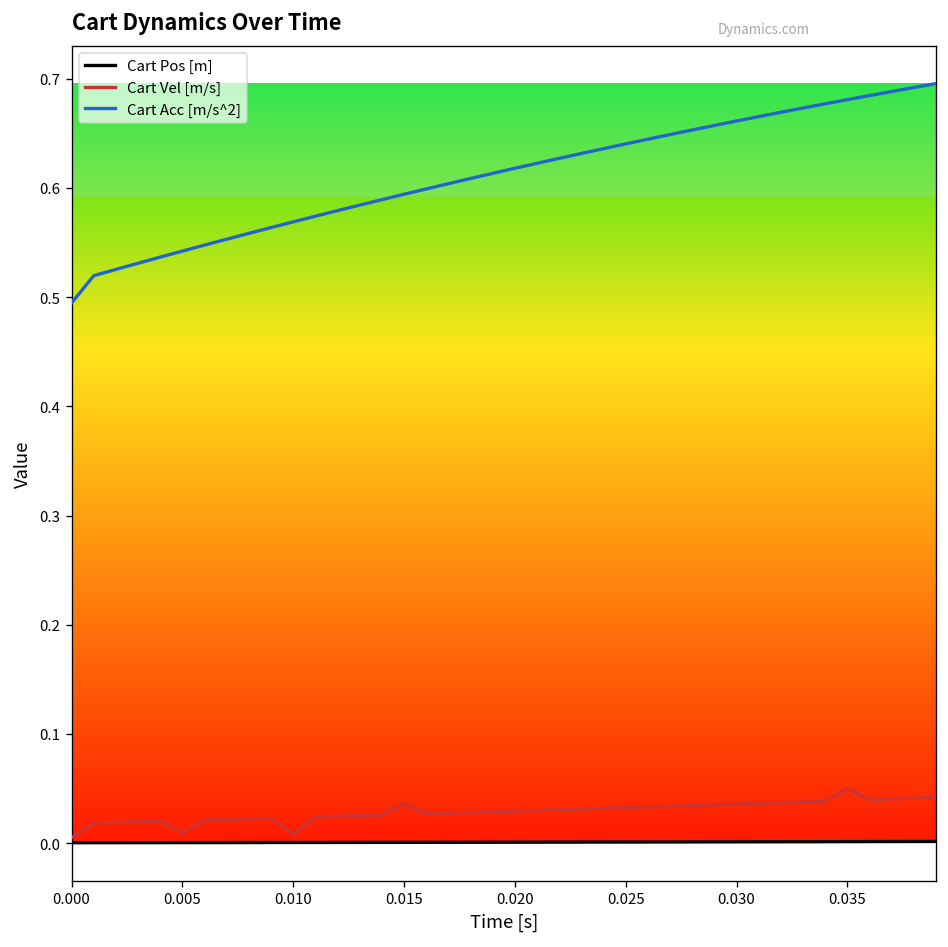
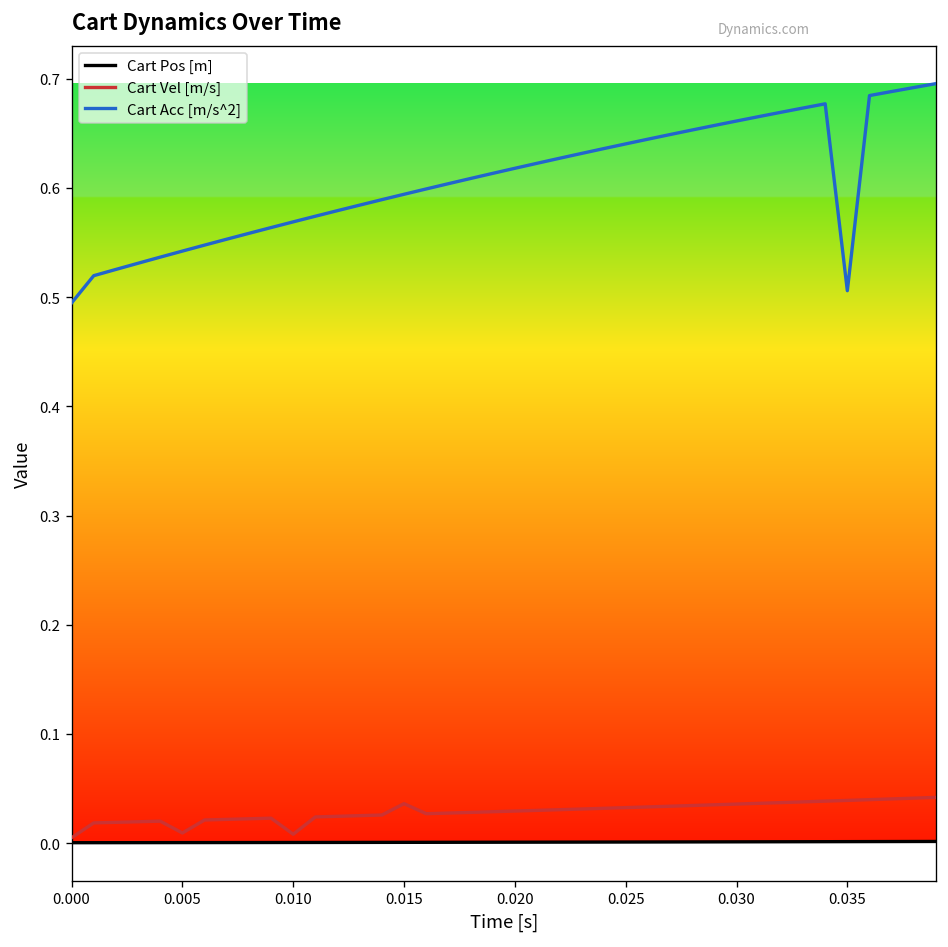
  {
    "Cart Pos [m]": {
      "0.000": 0.00,
      "0.005": 0.00,
      "0.010": 0.00,
      "0.015": 0.00,
      "0.020": 0.00,
      "0.025": 0.00,
      "0.030": 0.00,
      "0.035": 0.00
    },
    "Cart Vel [m/s]": {
      "0.000": 0.00,
      "0.005": 0.01,
      "0.010": 0.01,
      "0.015": 0.04,
      "0.020": 0.03,
      "0.025": 0.03,
      "0.030": 0.04,
-     "0.035": 0.05
+     "0.035": 0.04
    },
    "Cart Acc [m/s^2]": {
      "0.000": 0.49,
      "0.005": 0.54,
      "0.010": 0.57,
      "0.015": 0.59,
      "0.020": 0.62,
      "0.025": 0.64,
      "0.030": 0.66,
-     "0.035": 0.68
+     "0.035": 0.51
    }
  }
